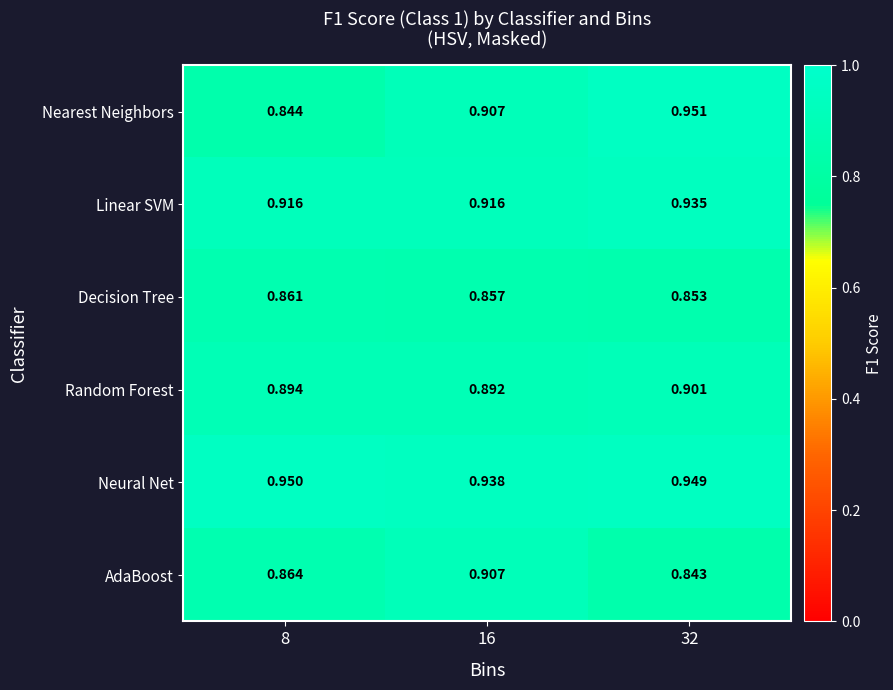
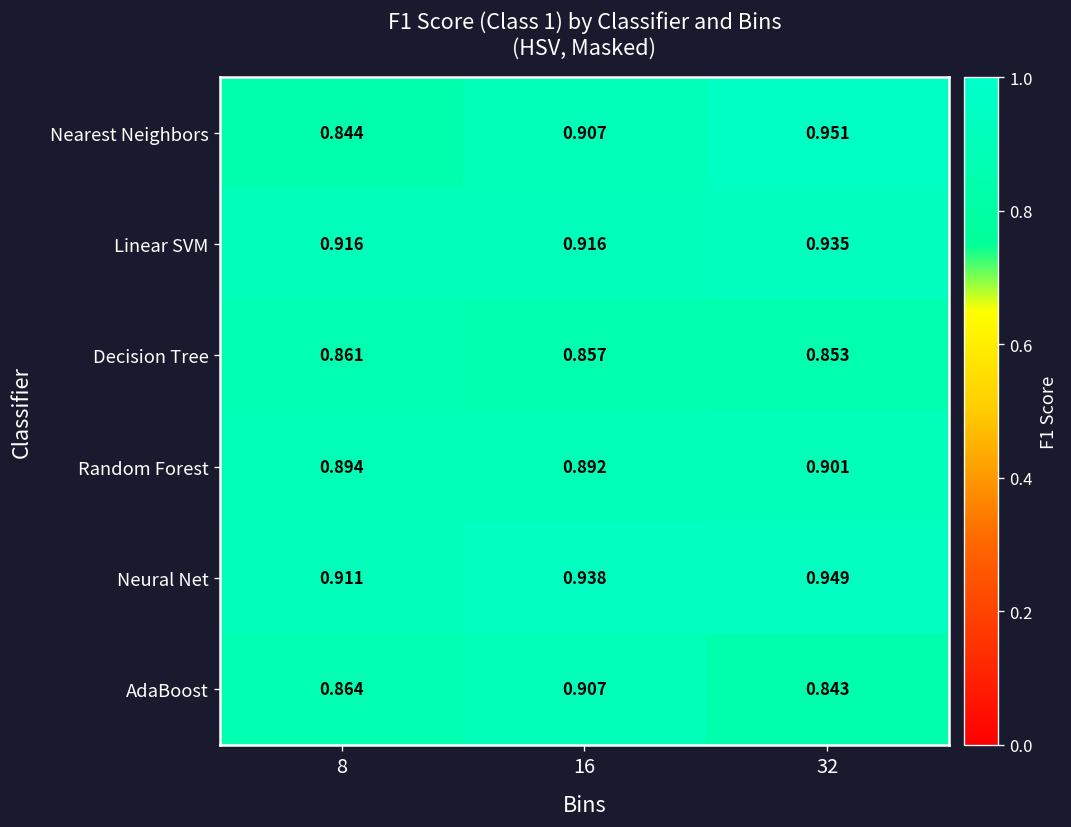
  {
    "Nearest Neighbors": {
      "8": 0.844,
      "16": 0.907,
      "32": 0.951
    },
    "Linear SVM": {
      "8": 0.916,
      "16": 0.916,
      "32": 0.935
    },
    "Decision Tree": {
      "8": 0.861,
      "16": 0.857,
      "32": 0.853
    },
    "Random Forest": {
      "8": 0.894,
      "16": 0.892,
      "32": 0.901
    },
    "Neural Net": {
-     "8": 0.950,
+     "8": 0.911,
      "16": 0.938,
      "32": 0.949
    },
    "AdaBoost": {
      "8": 0.864,
      "16": 0.907,
      "32": 0.843
    }
  }
